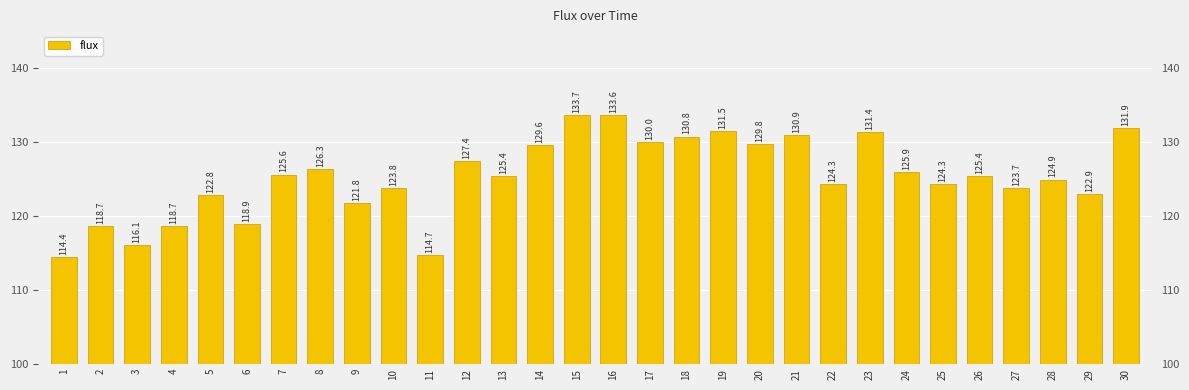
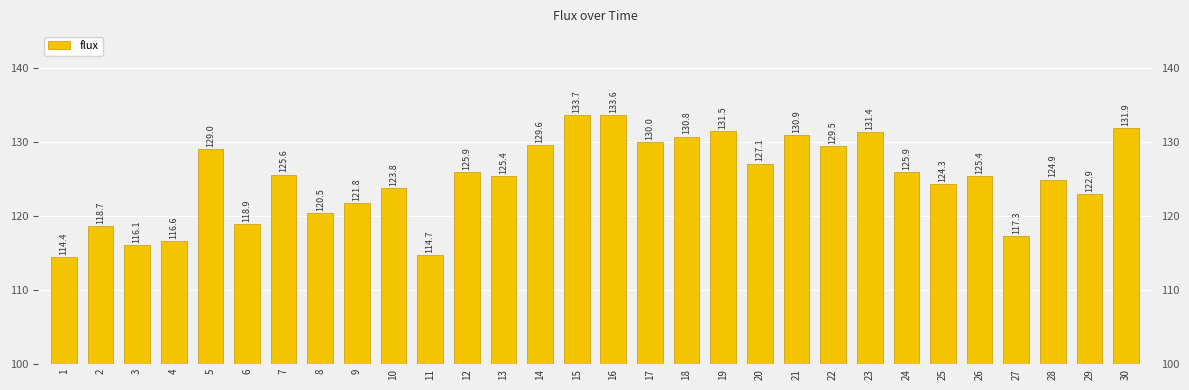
  {
    "1": 114.4,
    "2": 118.7,
    "3": 116.1,
-   "4": 118.7,
-   "5": 122.8,
+   "4": 116.6,
+   "5": 129.0,
    "6": 118.9,
    "7": 125.6,
-   "8": 126.3,
+   "8": 120.5,
    "9": 121.8,
    "10": 123.8,
    "11": 114.7,
-   "12": 127.4,
+   "12": 125.9,
    "13": 125.4,
    "14": 129.6,
    "15": 133.7,
    "16": 133.6,
    "17": 130.0,
    "18": 130.8,
    "19": 131.5,
-   "20": 129.8,
+   "20": 127.1,
    "21": 130.9,
-   "22": 124.3,
+   "22": 129.5,
    "23": 131.4,
    "24": 125.9,
    "25": 124.3,
    "26": 125.4,
-   "27": 123.7,
+   "27": 117.3,
    "28": 124.9,
    "29": 122.9,
    "30": 131.9
  }
